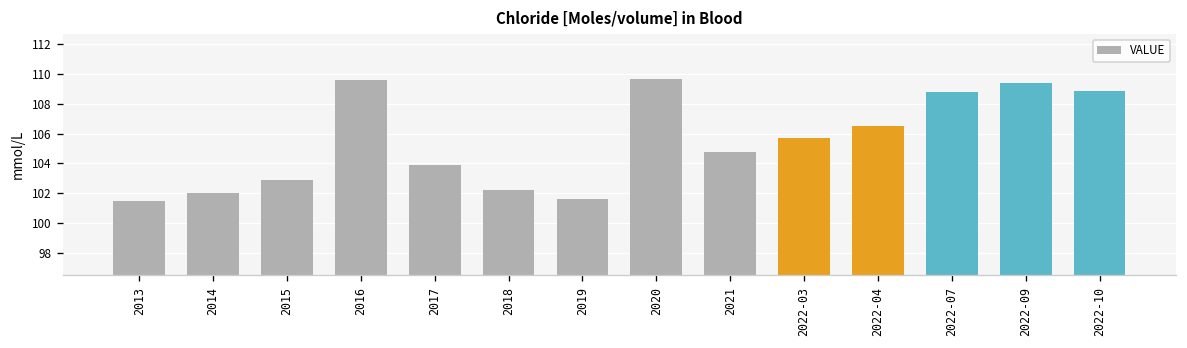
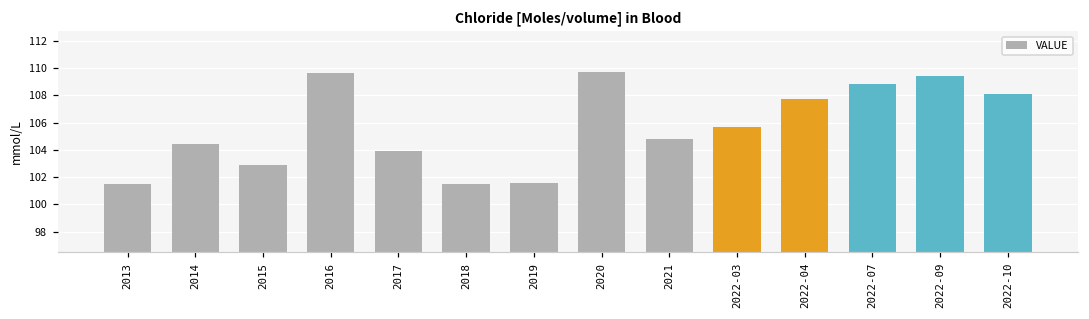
  {
    "2013": 101.5,
-   "2014": 102.0,
+   "2014": 104.4,
    "2015": 102.9,
    "2016": 109.6,
    "2017": 103.9,
-   "2018": 102.2,
+   "2018": 101.5,
    "2019": 101.6,
    "2020": 109.7,
    "2021": 104.8,
    "2022-03": 105.7,
-   "2022-04": 106.5,
+   "2022-04": 107.7,
    "2022-07": 108.8,
    "2022-09": 109.4,
-   "2022-10": 108.9
+   "2022-10": 108.1
  }
